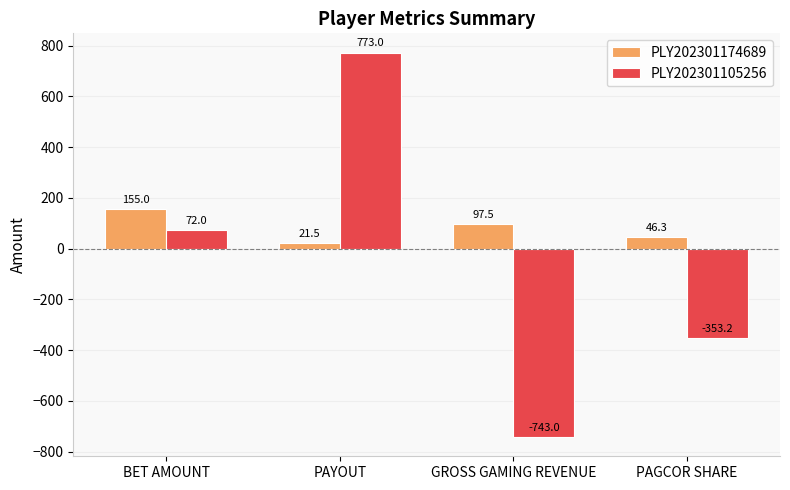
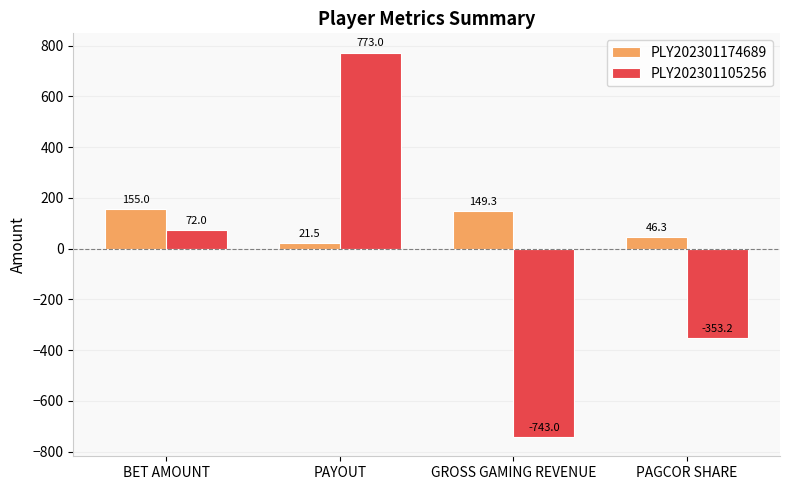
  {
    "PLY202301174689": {
      "BET AMOUNT": 155.0,
      "PAYOUT": 21.5,
-     "GROSS GAMING REVENUE": 97.5,
+     "GROSS GAMING REVENUE": 149.3,
      "PAGCOR SHARE": 46.3
    },
    "PLY202301105256": {
      "BET AMOUNT": 72.0,
      "PAYOUT": 773.0,
      "GROSS GAMING REVENUE": -743.0,
      "PAGCOR SHARE": -353.2
    }
  }
